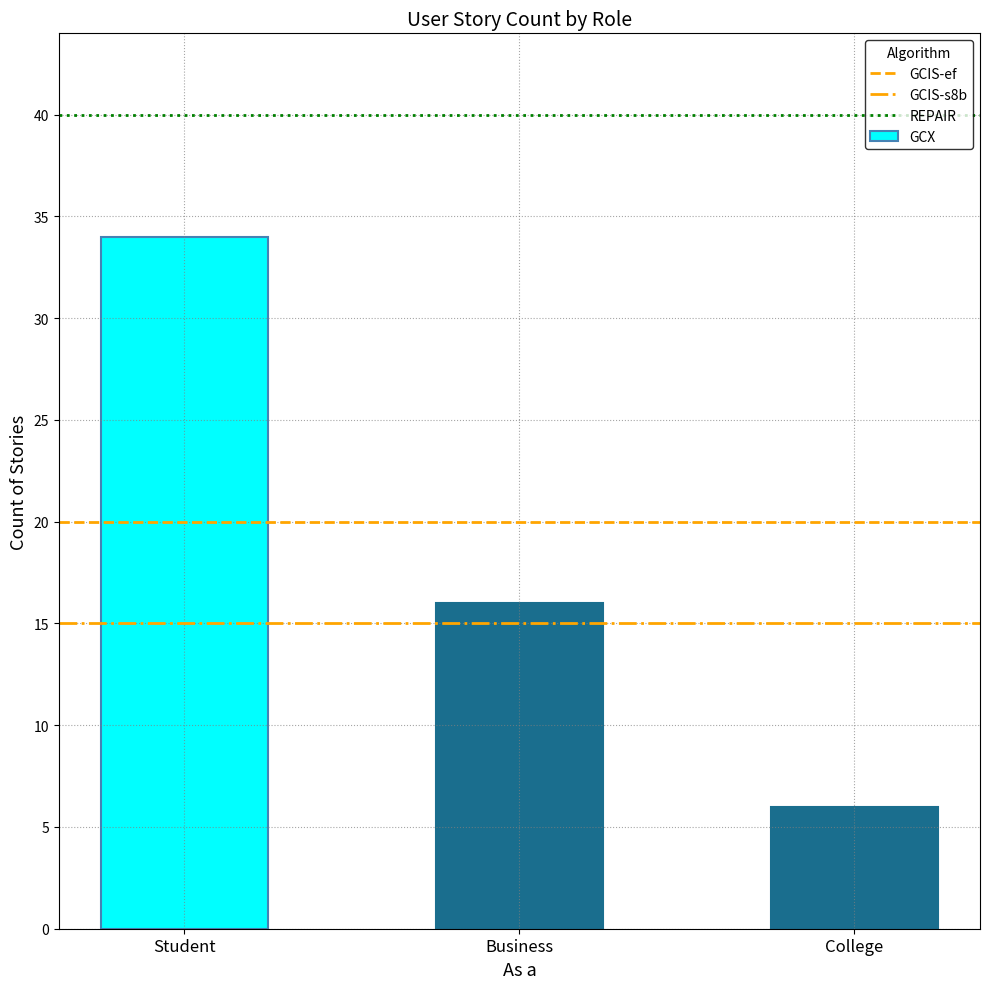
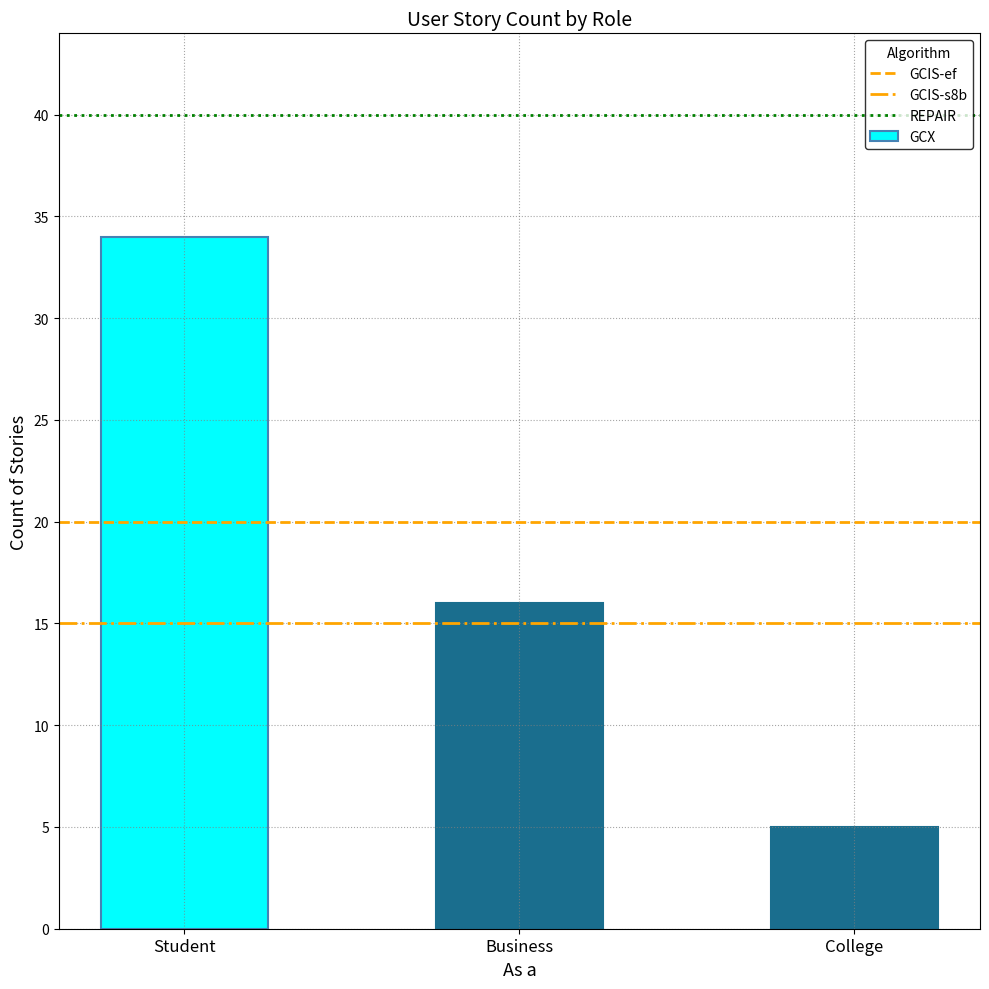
  {
    "Student": 34,
    "Business": 16,
-   "College": 6
+   "College": 5
  }
